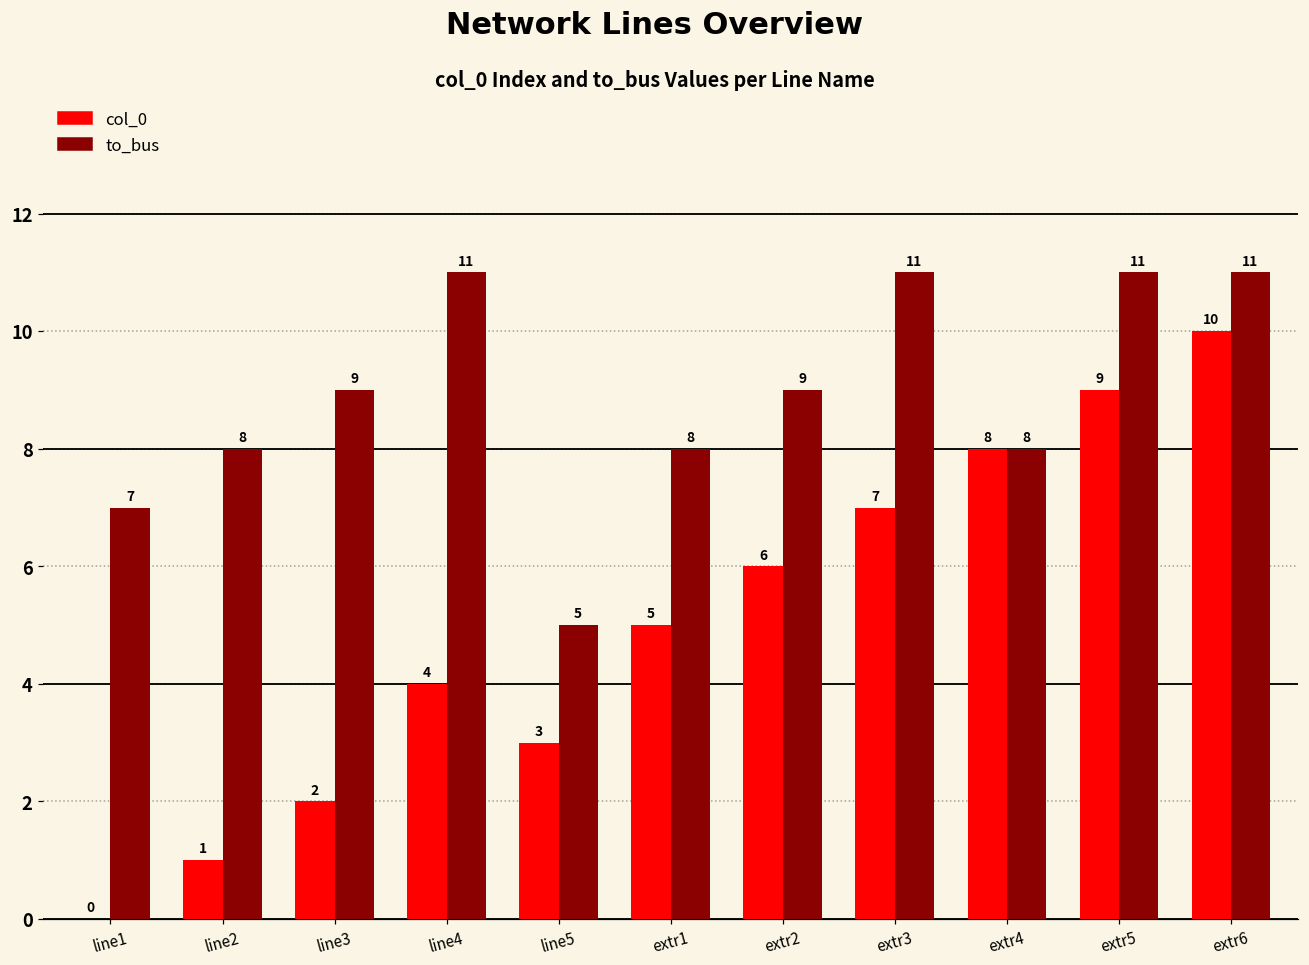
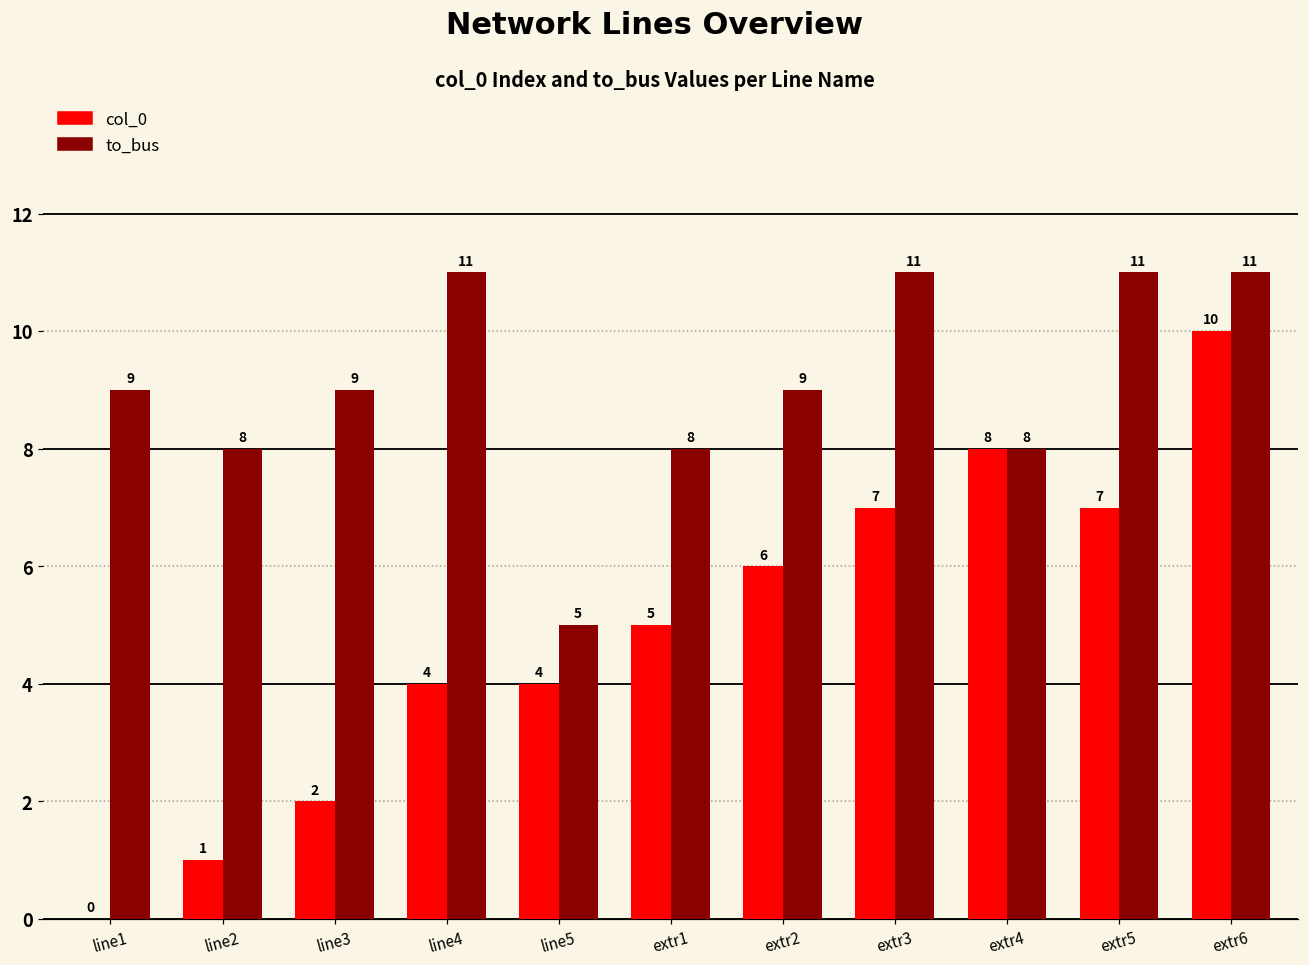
  {
    "col_0": {
      "line1": 0,
      "line2": 1,
      "line3": 2,
      "line4": 4,
-     "line5": 3,
+     "line5": 4,
      "extr1": 5,
      "extr2": 6,
      "extr3": 7,
      "extr4": 8,
-     "extr5": 9,
+     "extr5": 7,
      "extr6": 10
    },
    "to_bus": {
-     "line1": 7,
+     "line1": 9,
      "line2": 8,
      "line3": 9,
      "line4": 11,
      "line5": 5,
      "extr1": 8,
      "extr2": 9,
      "extr3": 11,
      "extr4": 8,
      "extr5": 11,
      "extr6": 11
    }
  }
